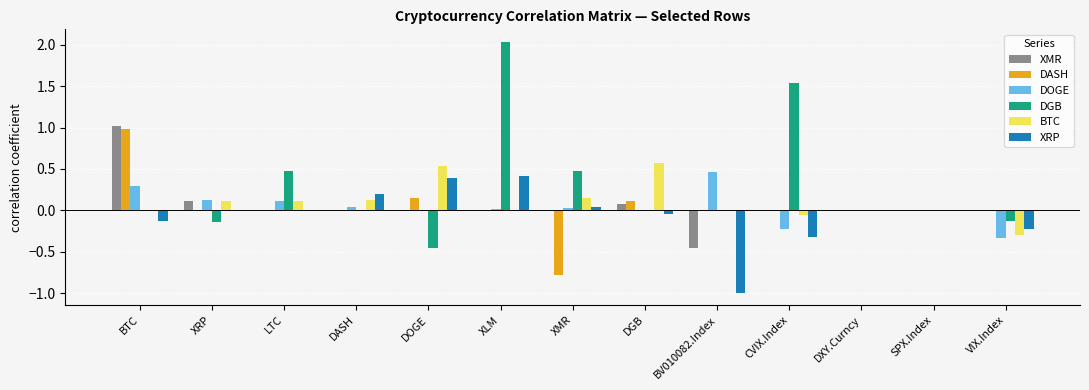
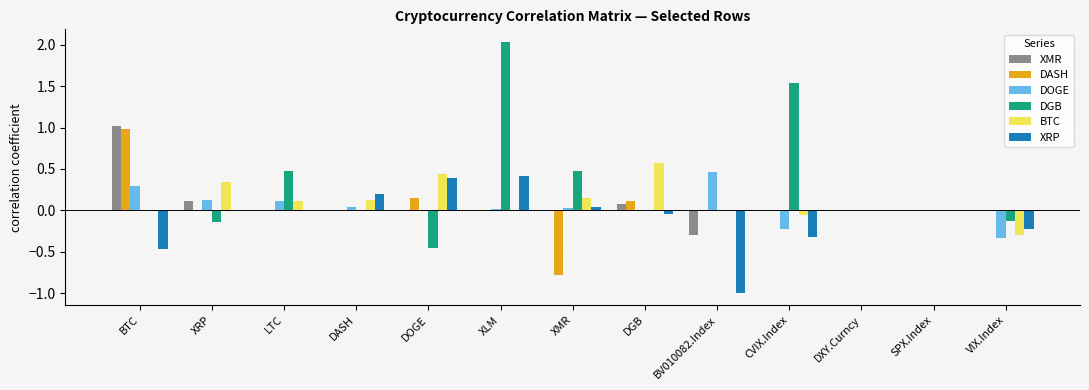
  {
    "XMR": {
      "BTC": 1.0,
      "XRP": 0.1,
      "LTC": 0.0,
      "DASH": 0.0,
      "DOGE": 0.0,
      "XLM": 0.0,
      "XMR": 0.0,
      "DGB": 0.1,
-     "BV010082.Index": -0.4,
+     "BV010082.Index": -0.3,
      "CVIX.Index": 0.0,
      "DXY.Curncy": 0.0,
      "SPX.Index": 0.0,
      "VIX.Index": 0.0
    },
    "DASH": {
      "BTC": 1.0,
      "XRP": 0.0,
      "LTC": 0.0,
      "DASH": 0.0,
      "DOGE": 0.2,
      "XLM": 0.0,
      "XMR": -0.8,
      "DGB": 0.1,
      "BV010082.Index": 0.0,
      "CVIX.Index": 0.0,
      "DXY.Curncy": 0.0,
      "SPX.Index": 0.0,
      "VIX.Index": 0.0
    },
    "DOGE": {
      "BTC": 0.3,
      "XRP": 0.1,
      "LTC": 0.1,
      "DASH": 0.0,
      "DOGE": 0.0,
      "XMR": 0.0,
      "DGB": 0.0,
      "BV010082.Index": 0.5,
      "CVIX.Index": -0.2,
      "DXY.Curncy": 0.0,
      "SPX.Index": 0.0,
      "VIX.Index": -0.3
    },
    "DGB": {
      "BTC": 0.0,
      "XRP": -0.1,
      "LTC": 0.5,
      "DASH": 0.0,
      "DOGE": -0.4,
      "XLM": 2.0,
      "XMR": 0.5,
      "DGB": 0.0,
      "BV010082.Index": 0.0,
      "CVIX.Index": 1.5,
      "DXY.Curncy": 0.0,
      "SPX.Index": 0.0,
      "VIX.Index": -0.1
    },
    "BTC": {
      "BTC": 0.0,
-     "XRP": 0.1,
+     "XRP": 0.3,
      "LTC": 0.1,
      "DASH": 0.1,
-     "DOGE": 0.5,
+     "DOGE": 0.4,
      "XLM": 0.0,
      "XMR": 0.1,
      "DGB": 0.6,
      "BV010082.Index": 0.0,
      "CVIX.Index": -0.1,
      "DXY.Curncy": 0.0,
      "SPX.Index": 0.0,
      "VIX.Index": -0.3
    },
    "XRP": {
-     "BTC": -0.1,
+     "BTC": -0.5,
      "XRP": 0.0,
      "LTC": 0.0,
      "DASH": 0.2,
      "DOGE": 0.4,
      "XLM": 0.4,
      "XMR": 0.0,
      "DGB": 0.0,
      "BV010082.Index": -1.0,
      "CVIX.Index": -0.3,
      "DXY.Curncy": 0.0,
      "SPX.Index": 0.0,
      "VIX.Index": -0.2
    }
  }
